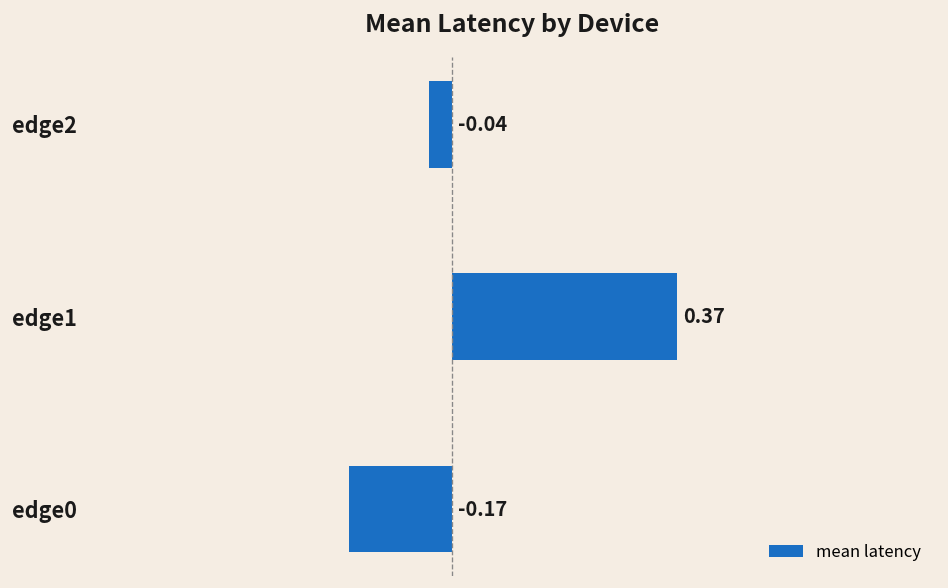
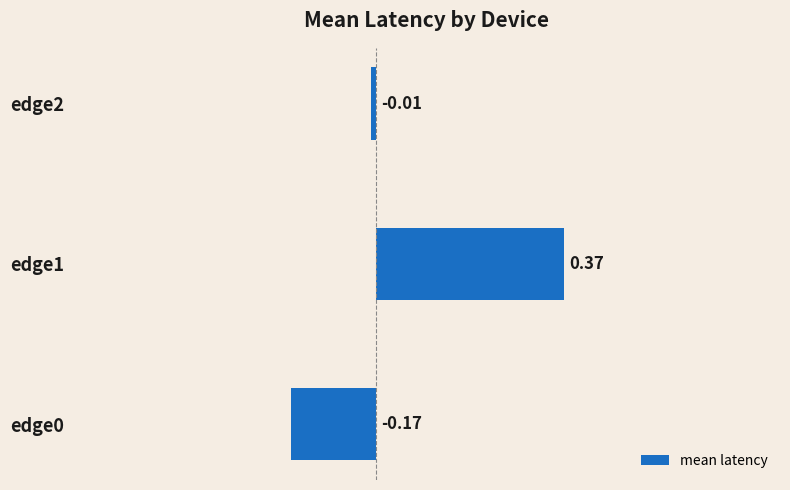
  {
-   "edge2": -0.04,
+   "edge2": -0.01,
    "edge1": 0.37
  }
